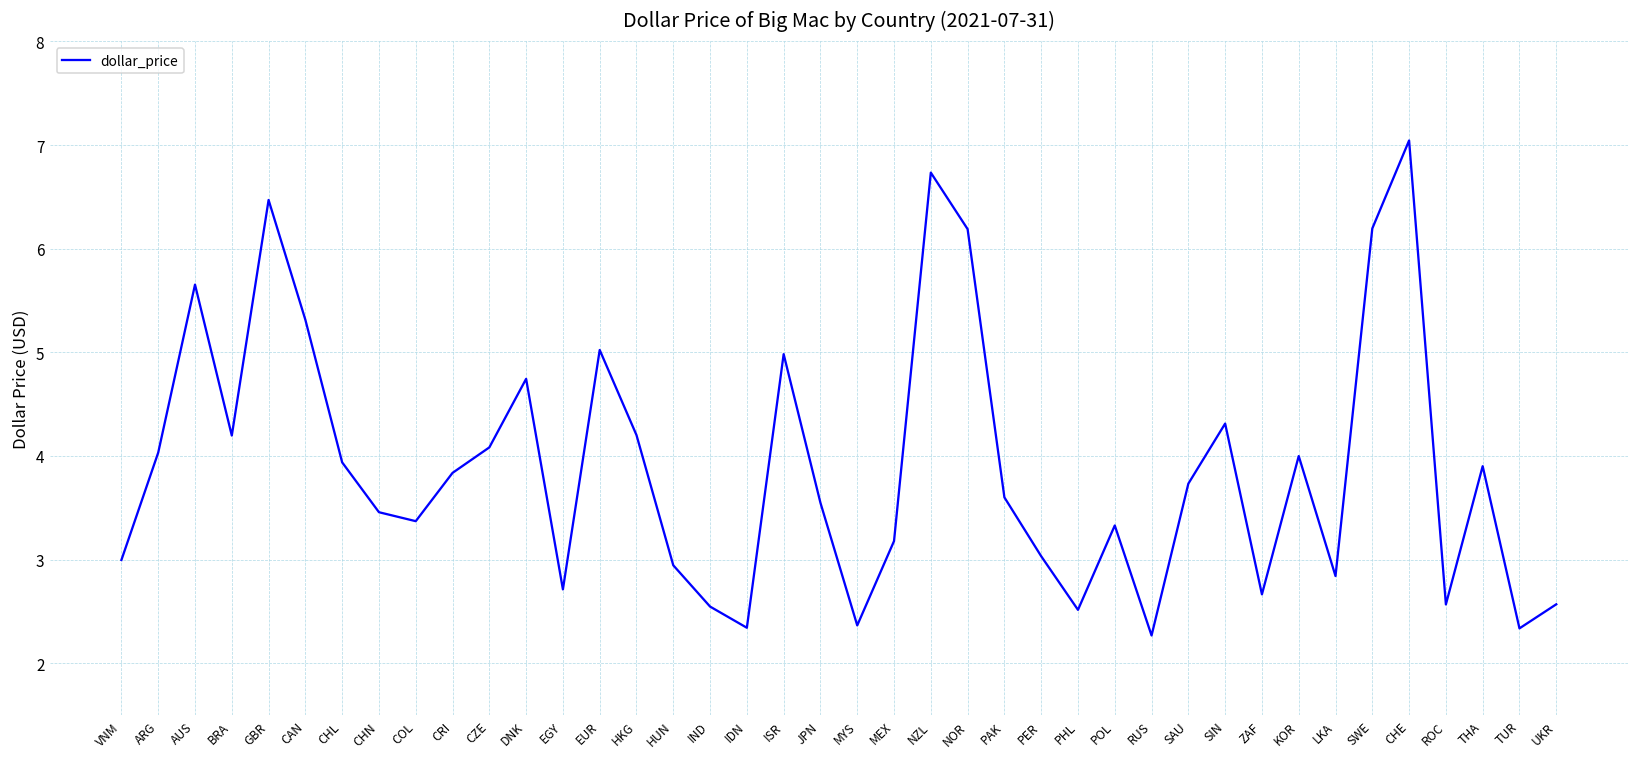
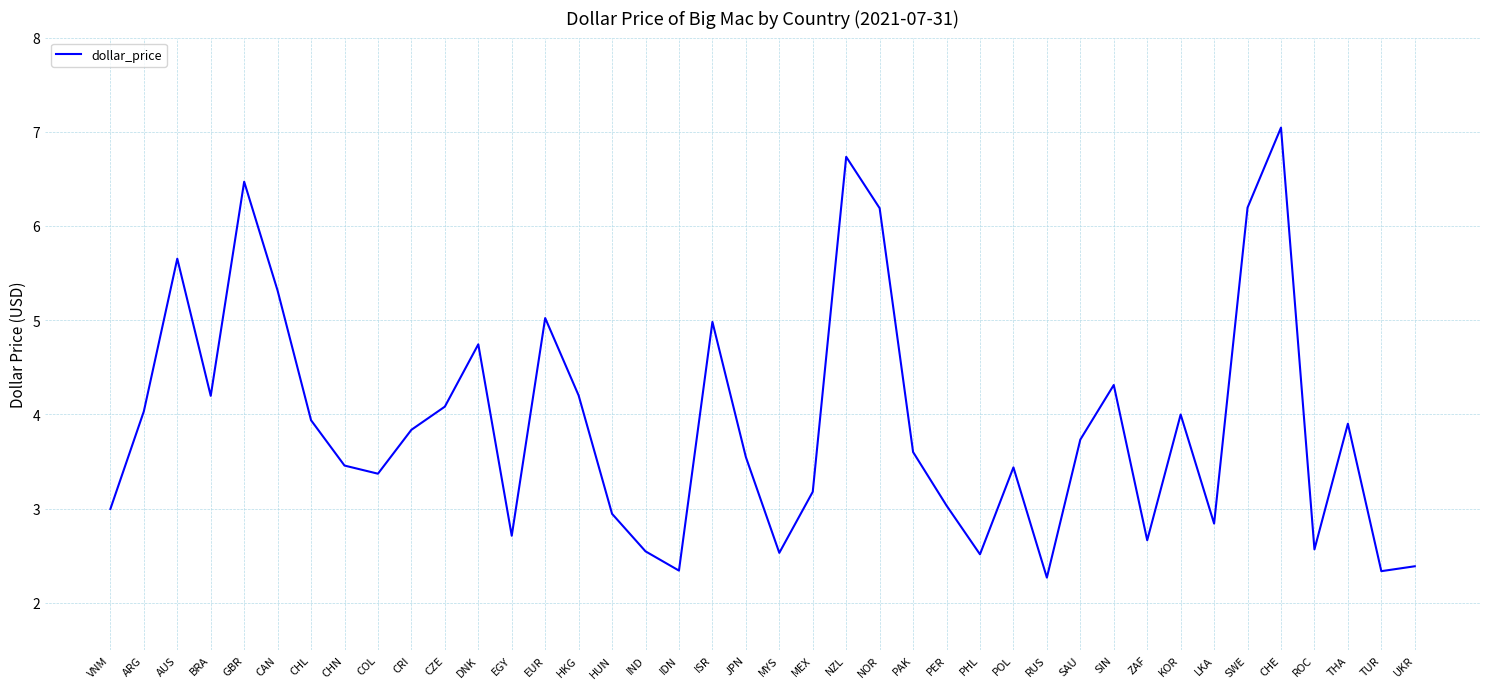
  {
    "VNM": 3.0,
    "ARG": 4.0,
    "AUS": 5.7,
    "BRA": 4.2,
    "GBR": 6.5,
    "CAN": 5.3,
    "CHL": 3.9,
    "CHN": 3.5,
    "COL": 3.4,
    "CRI": 3.8,
    "CZE": 4.1,
    "DNK": 4.7,
    "EGY": 2.7,
    "EUR": 5.0,
    "HKG": 4.2,
    "HUN": 2.9,
    "IND": 2.5,
    "IDN": 2.3,
    "ISR": 5.0,
    "JPN": 3.5,
-   "MYS": 2.4,
+   "MYS": 2.5,
    "MEX": 3.2,
    "NZL": 6.7,
    "NOR": 6.2,
    "PAK": 3.6,
    "PER": 3.0,
    "PHL": 2.5,
-   "POL": 3.3,
+   "POL": 3.4,
    "RUS": 2.3,
    "SAU": 3.7,
    "SIN": 4.3,
    "ZAF": 2.7,
    "KOR": 4.0,
    "LKA": 2.8,
    "SWE": 6.2,
    "CHE": 7.0,
    "ROC": 2.6,
    "THA": 3.9,
    "TUR": 2.3,
-   "UKR": 2.6
+   "UKR": 2.4
  }
